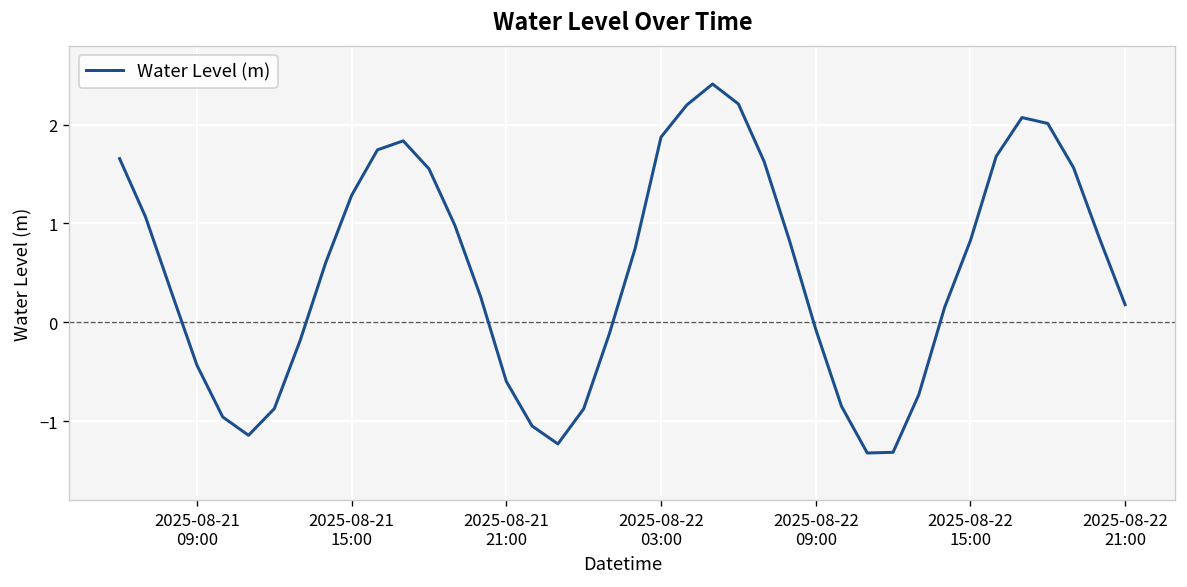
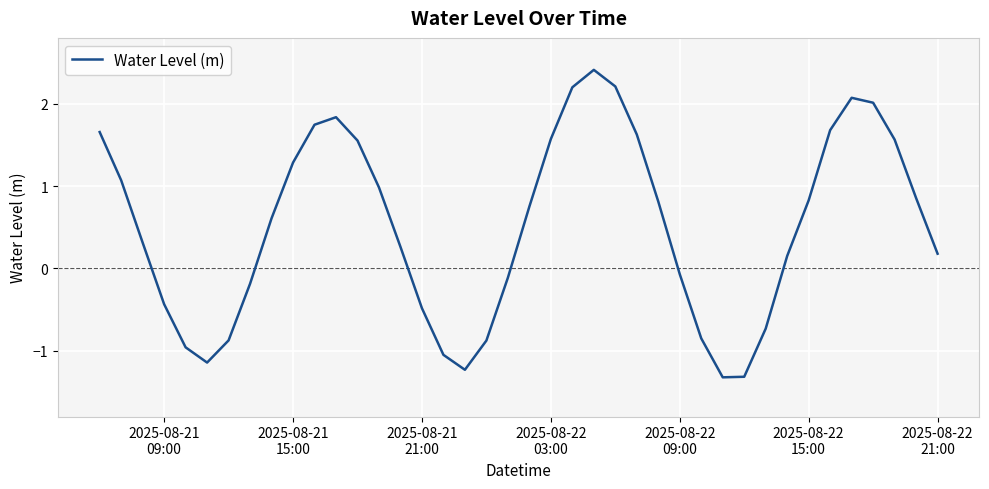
  {
    "2025-08-21 09:00": -0.4,
    "2025-08-21 15:00": 1.3,
-   "2025-08-21 21:00": -0.6,
-   "2025-08-22 03:00": 1.9,
+   "2025-08-21 21:00": -0.5,
+   "2025-08-22 03:00": 1.6,
    "2025-08-22 09:00": -0.1,
    "2025-08-22 15:00": 0.8,
    "2025-08-22 21:00": 0.2
  }
